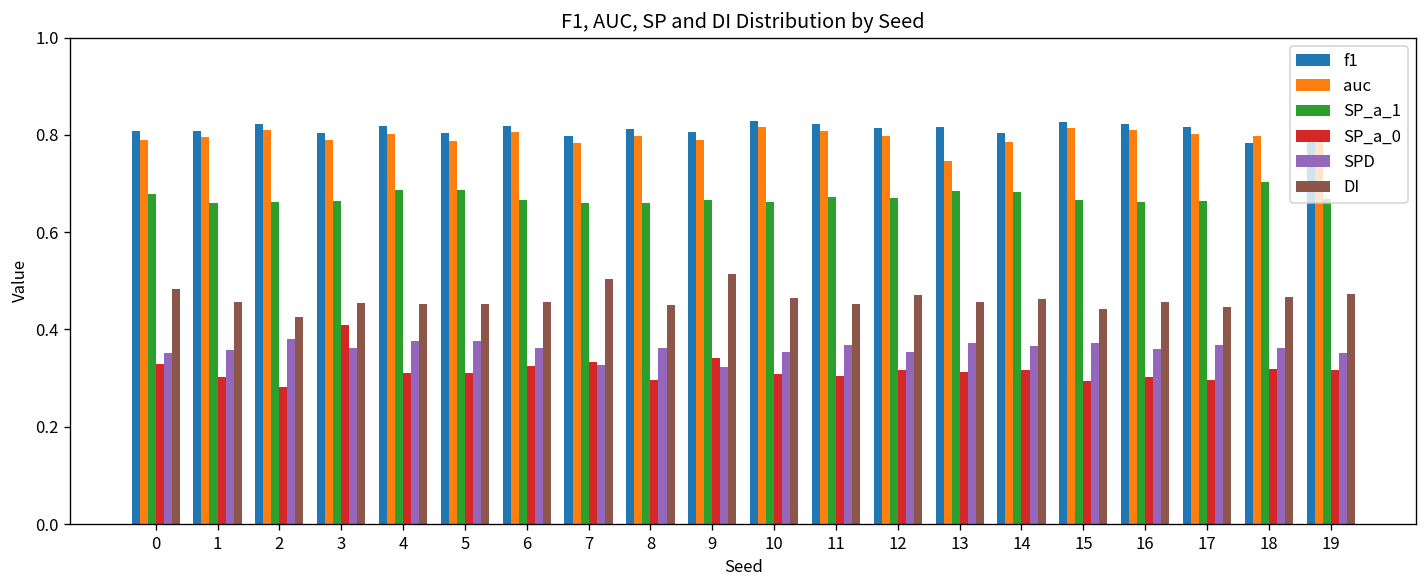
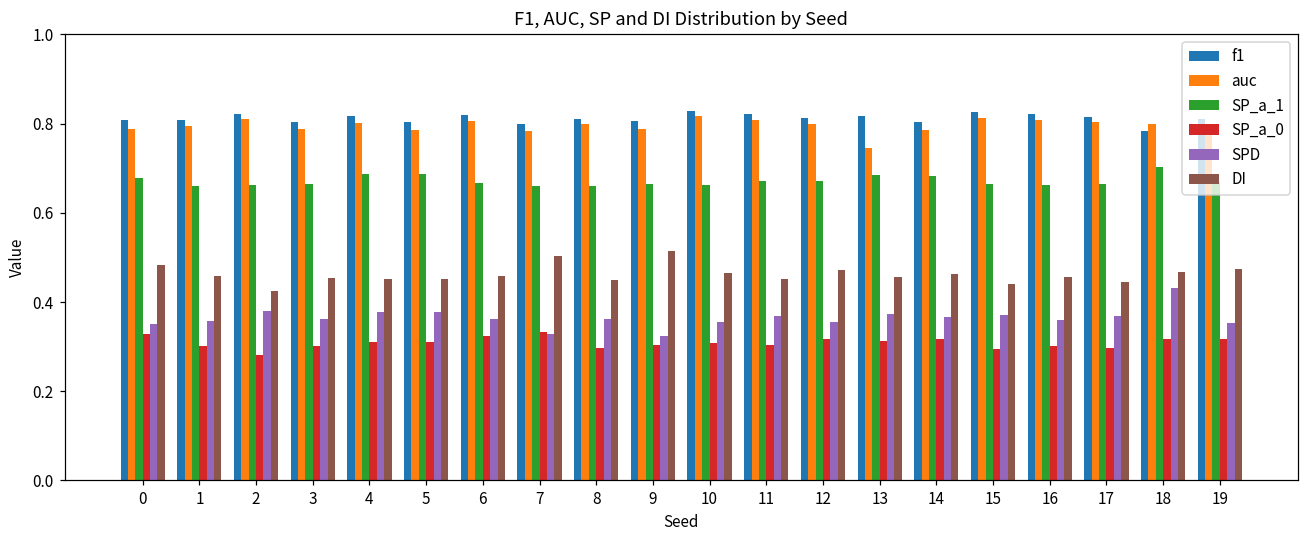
  {
    "f1": {
      "0": 0.81,
      "1": 0.81,
      "2": 0.82,
      "3": 0.80,
      "4": 0.82,
      "5": 0.80,
      "6": 0.82,
      "7": 0.80,
      "8": 0.81,
      "9": 0.81,
      "10": 0.83,
      "11": 0.82,
      "12": 0.81,
      "13": 0.82,
      "14": 0.80,
      "15": 0.83,
      "16": 0.82,
      "17": 0.82,
      "18": 0.78
    },
    "auc": {
      "0": 0.79,
      "1": 0.80,
      "2": 0.81,
      "3": 0.79,
      "4": 0.80,
      "5": 0.79,
      "6": 0.80,
      "7": 0.78,
      "8": 0.80,
      "9": 0.79,
      "10": 0.82,
      "11": 0.81,
      "12": 0.80,
      "13": 0.75,
      "14": 0.79,
      "15": 0.81,
      "16": 0.81,
      "17": 0.80,
      "18": 0.80
    },
    "SP_a_1": {
      "0": 0.68,
      "1": 0.66,
      "2": 0.66,
      "3": 0.66,
      "4": 0.69,
      "5": 0.69,
      "6": 0.67,
      "7": 0.66,
      "8": 0.66,
      "9": 0.67,
      "10": 0.66,
      "11": 0.67,
      "12": 0.67,
      "13": 0.68,
      "14": 0.68,
      "15": 0.67,
      "16": 0.66,
      "17": 0.66,
      "18": 0.70
    },
    "SP_a_0": {
      "0": 0.33,
      "1": 0.30,
      "2": 0.28,
-     "3": 0.41,
+     "3": 0.30,
      "4": 0.31,
      "5": 0.31,
      "6": 0.32,
      "7": 0.33,
      "8": 0.30,
-     "9": 0.34,
+     "9": 0.30,
      "10": 0.31,
      "11": 0.30,
      "12": 0.32,
      "13": 0.31,
      "14": 0.32,
      "15": 0.29,
      "16": 0.30,
      "17": 0.30,
      "18": 0.32,
      "19": 0.32
    },
    "SPD": {
      "0": 0.35,
      "1": 0.36,
      "2": 0.38,
      "3": 0.36,
      "4": 0.38,
      "5": 0.38,
      "6": 0.36,
      "7": 0.33,
      "8": 0.36,
      "9": 0.32,
      "10": 0.35,
      "11": 0.37,
      "12": 0.35,
      "13": 0.37,
      "14": 0.37,
      "15": 0.37,
      "16": 0.36,
      "17": 0.37,
-     "18": 0.36,
+     "18": 0.43,
      "19": 0.35
    },
    "DI": {
      "0": 0.48,
      "1": 0.46,
      "2": 0.42,
      "3": 0.45,
      "4": 0.45,
      "5": 0.45,
      "6": 0.46,
      "7": 0.50,
      "8": 0.45,
      "9": 0.51,
      "10": 0.46,
      "11": 0.45,
      "12": 0.47,
      "13": 0.46,
      "14": 0.46,
      "15": 0.44,
      "16": 0.46,
      "17": 0.45,
      "18": 0.47,
      "19": 0.47
    }
  }
